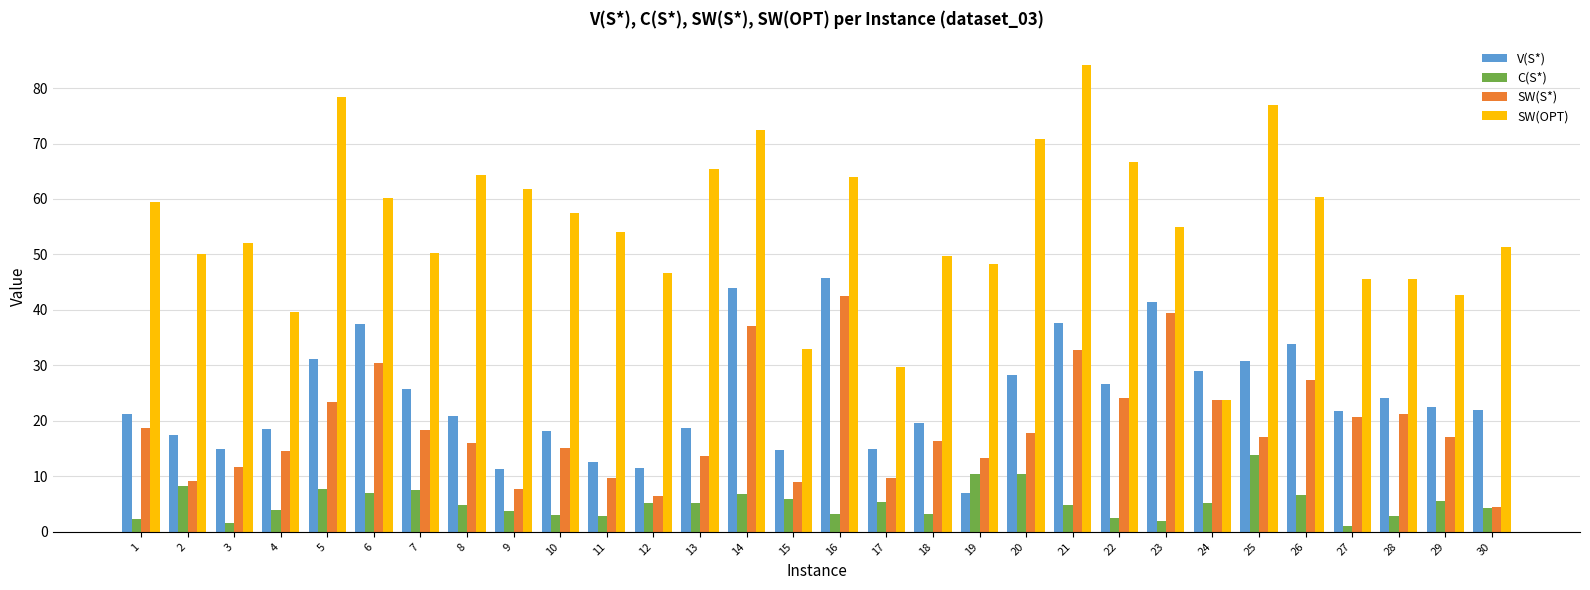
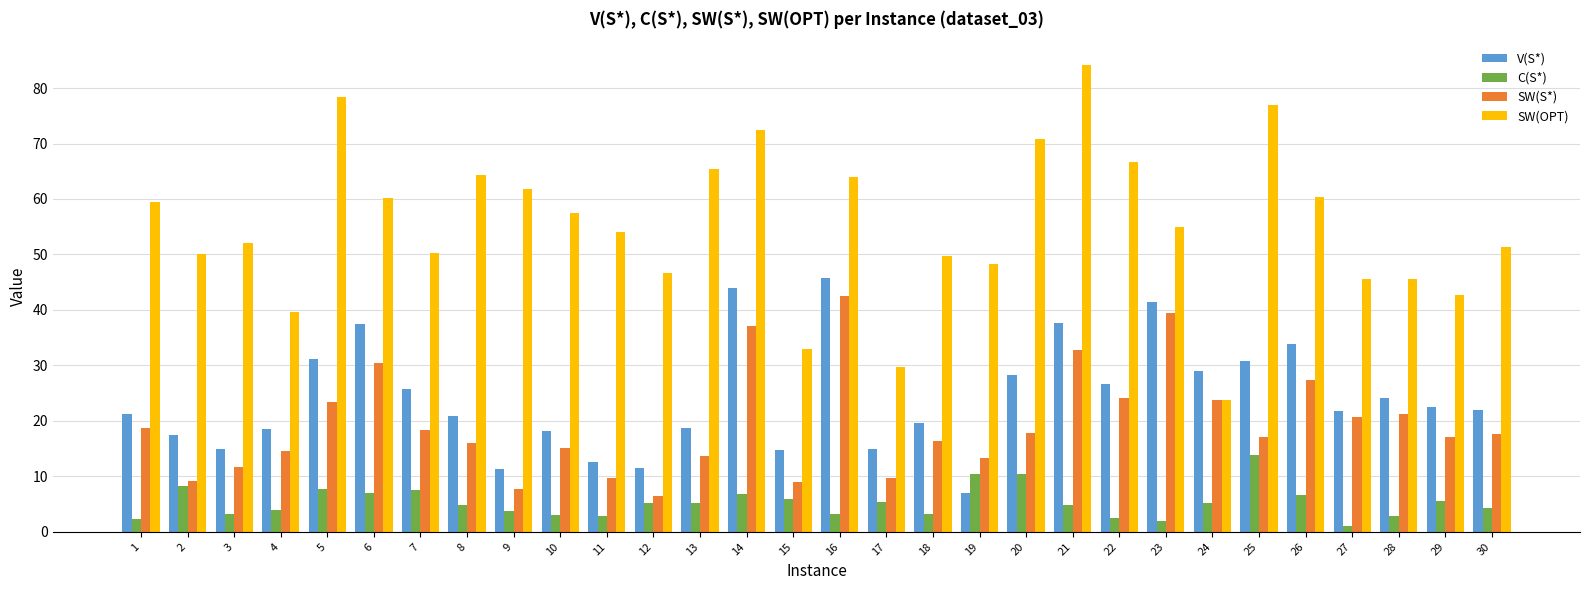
  {
    "V(S*)": {
      "1": 21,
      "2": 17,
      "3": 15,
      "4": 19,
      "5": 31,
      "6": 38,
      "7": 26,
      "8": 21,
      "9": 11,
      "10": 18,
      "11": 13,
      "12": 12,
      "13": 19,
      "14": 44,
      "15": 15,
      "16": 46,
      "17": 15,
      "18": 20,
      "19": 7,
      "20": 28,
      "21": 38,
      "22": 27,
      "23": 41,
      "24": 29,
      "25": 31,
      "26": 34,
      "27": 22,
      "28": 24,
      "29": 23,
      "30": 22
    },
    "C(S*)": {
      "1": 2,
      "2": 8,
-     "3": 2,
+     "3": 3,
      "4": 4,
      "5": 8,
      "6": 7,
      "7": 7,
      "8": 5,
      "9": 4,
      "10": 3,
      "11": 3,
      "12": 5,
      "13": 5,
      "14": 7,
      "15": 6,
      "16": 3,
      "17": 5,
      "18": 3,
      "19": 10,
      "20": 10,
      "21": 5,
      "22": 3,
      "23": 2,
      "24": 5,
      "25": 14,
      "26": 7,
      "27": 1,
      "28": 3,
      "29": 6,
      "30": 4
    },
    "SW(S*)": {
      "1": 19,
      "2": 9,
      "3": 12,
      "4": 15,
      "5": 23,
      "6": 30,
      "7": 18,
      "8": 16,
      "9": 8,
      "10": 15,
      "11": 10,
      "12": 6,
      "13": 14,
      "14": 37,
      "15": 9,
      "16": 43,
      "17": 10,
      "18": 16,
      "19": 13,
      "20": 18,
      "21": 33,
      "22": 24,
      "23": 39,
      "24": 24,
      "25": 17,
      "26": 27,
      "27": 21,
      "28": 21,
      "29": 17,
-     "30": 5
+     "30": 18
    },
    "SW(OPT)": {
      "1": 60,
      "2": 50,
      "3": 52,
      "4": 40,
      "5": 78,
      "6": 60,
      "7": 50,
      "8": 64,
      "9": 62,
      "10": 58,
      "11": 54,
      "12": 47,
      "13": 65,
      "14": 72,
      "15": 33,
      "16": 64,
      "17": 30,
      "18": 50,
      "19": 48,
      "20": 71,
      "21": 84,
      "22": 67,
      "23": 55,
      "24": 24,
      "25": 77,
      "26": 60,
      "27": 46,
      "28": 46,
      "29": 43,
      "30": 51
    }
  }
